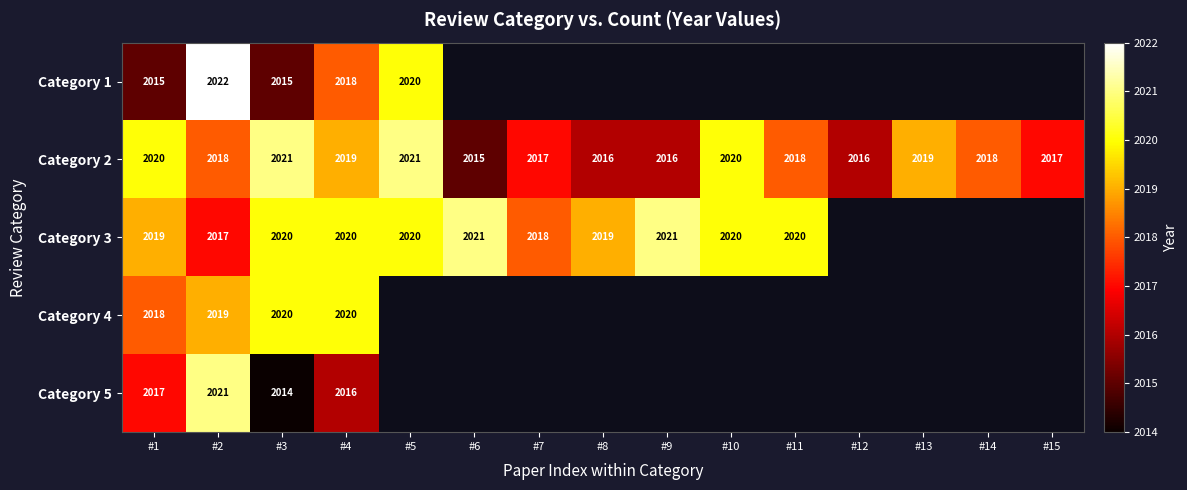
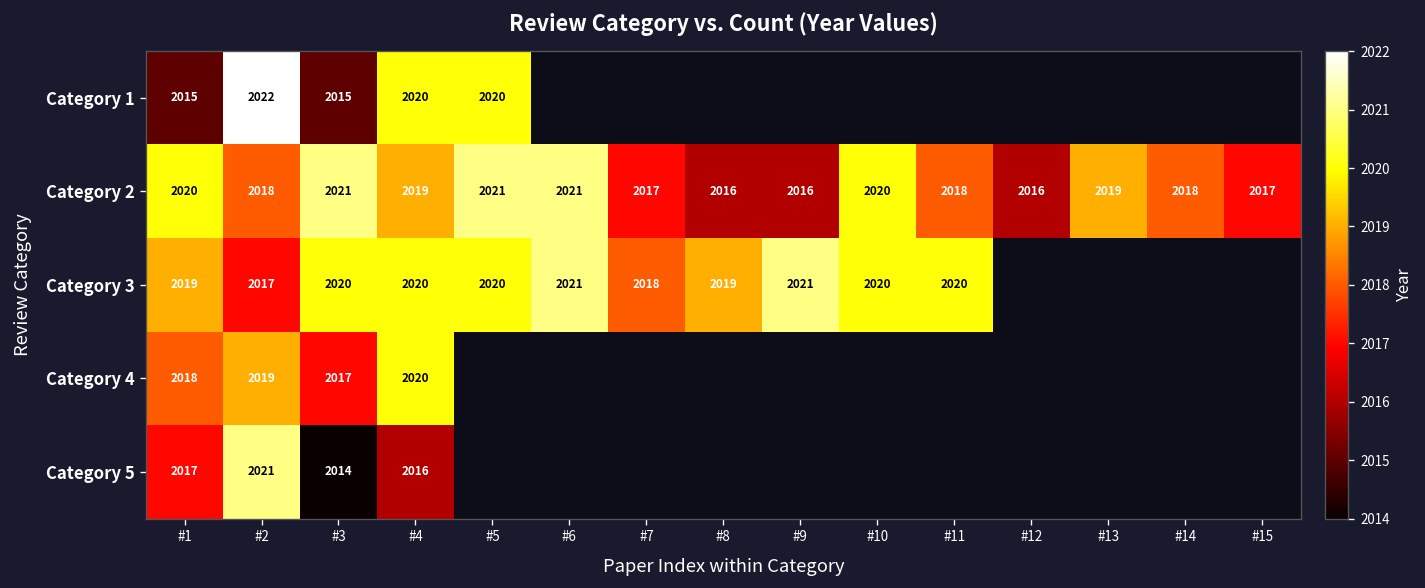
  {
    "Category 1": {
      "#1": 2015,
      "#2": 2022,
      "#3": 2015,
-     "#4": 2018,
+     "#4": 2020,
      "#5": 2020
    },
    "Category 2": {
      "#1": 2020,
      "#2": 2018,
      "#3": 2021,
      "#4": 2019,
      "#5": 2021,
-     "#6": 2015,
+     "#6": 2021,
      "#7": 2017,
      "#8": 2016,
      "#9": 2016,
      "#10": 2020,
      "#11": 2018,
      "#12": 2016,
      "#13": 2019,
      "#14": 2018,
      "#15": 2017
    },
    "Category 3": {
      "#1": 2019,
      "#2": 2017,
      "#3": 2020,
      "#4": 2020,
      "#5": 2020,
      "#6": 2021,
      "#7": 2018,
      "#8": 2019,
      "#9": 2021,
      "#10": 2020,
      "#11": 2020
    },
    "Category 4": {
      "#1": 2018,
      "#2": 2019,
-     "#3": 2020,
+     "#3": 2017,
      "#4": 2020
    },
    "Category 5": {
      "#1": 2017,
      "#2": 2021,
      "#3": 2014,
      "#4": 2016
    }
  }
